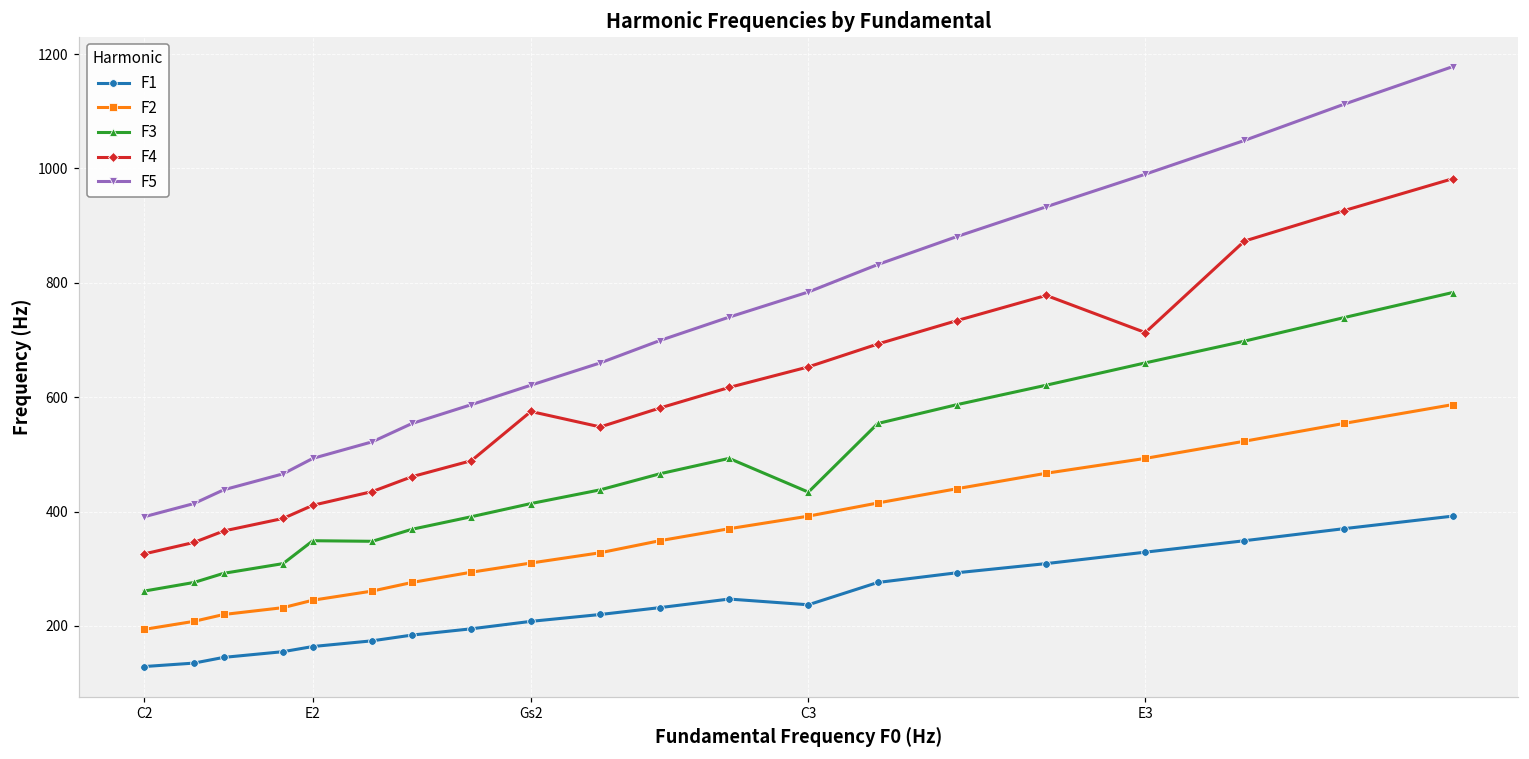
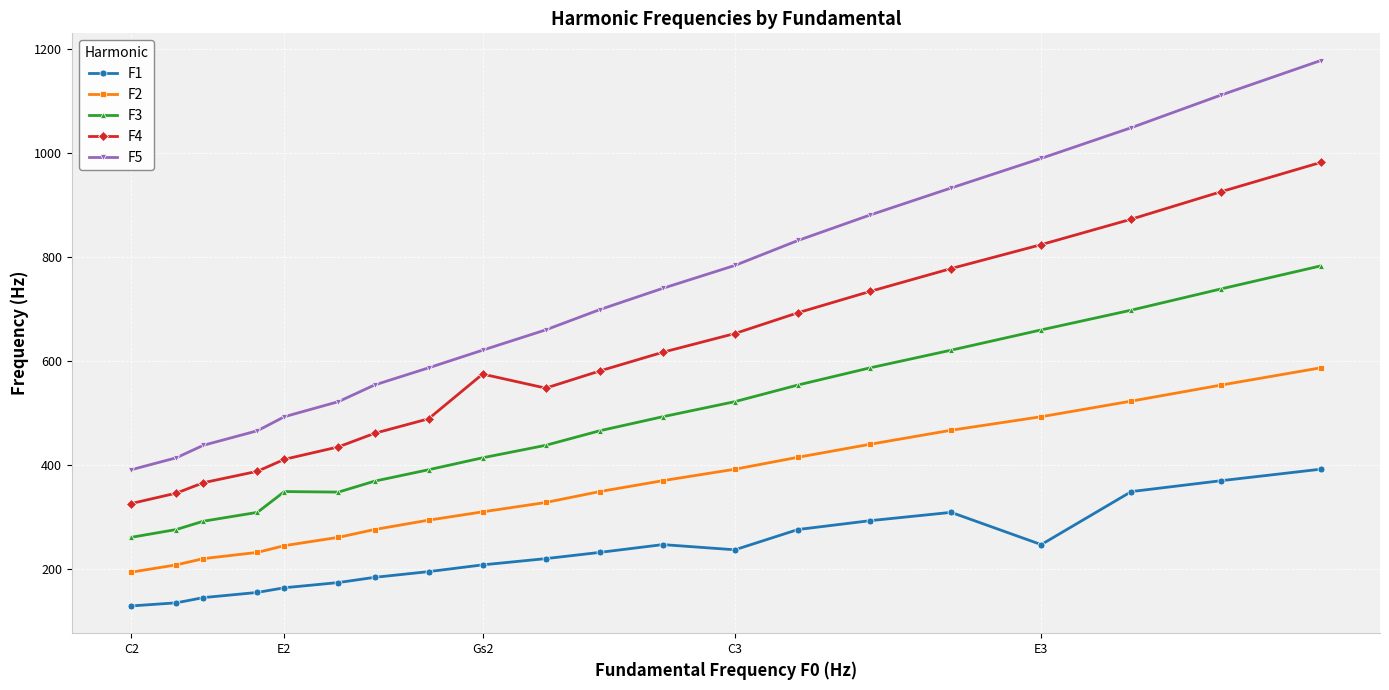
  {
    "F1": {
      "C2": 130,
      "E2": 160,
      "Gs2": 210,
      "C3": 240,
-     "E3": 330
+     "E3": 250
    },
    "F2": {
      "C2": 190,
      "E2": 250,
      "Gs2": 310,
      "C3": 390,
      "E3": 490
    },
    "F3": {
      "C2": 260,
      "E2": 350,
      "Gs2": 410,
-     "C3": 430,
+     "C3": 520,
      "E3": 660
    },
    "F4": {
      "C2": 330,
      "E2": 410,
      "Gs2": 580,
      "C3": 650,
-     "E3": 710
+     "E3": 820
    },
    "F5": {
      "C2": 390,
      "E2": 490,
      "Gs2": 620,
      "C3": 780,
      "E3": 990
    }
  }
